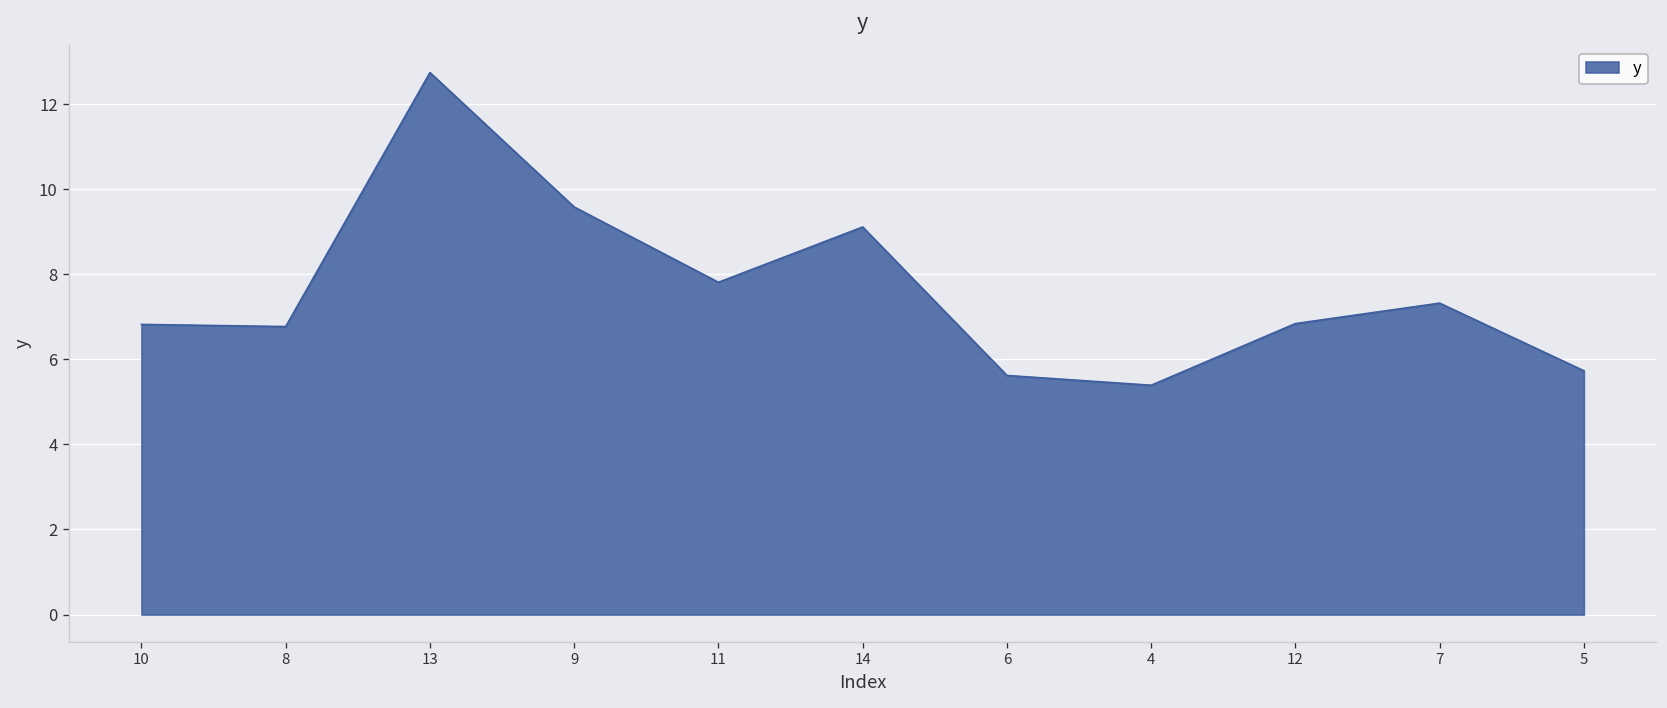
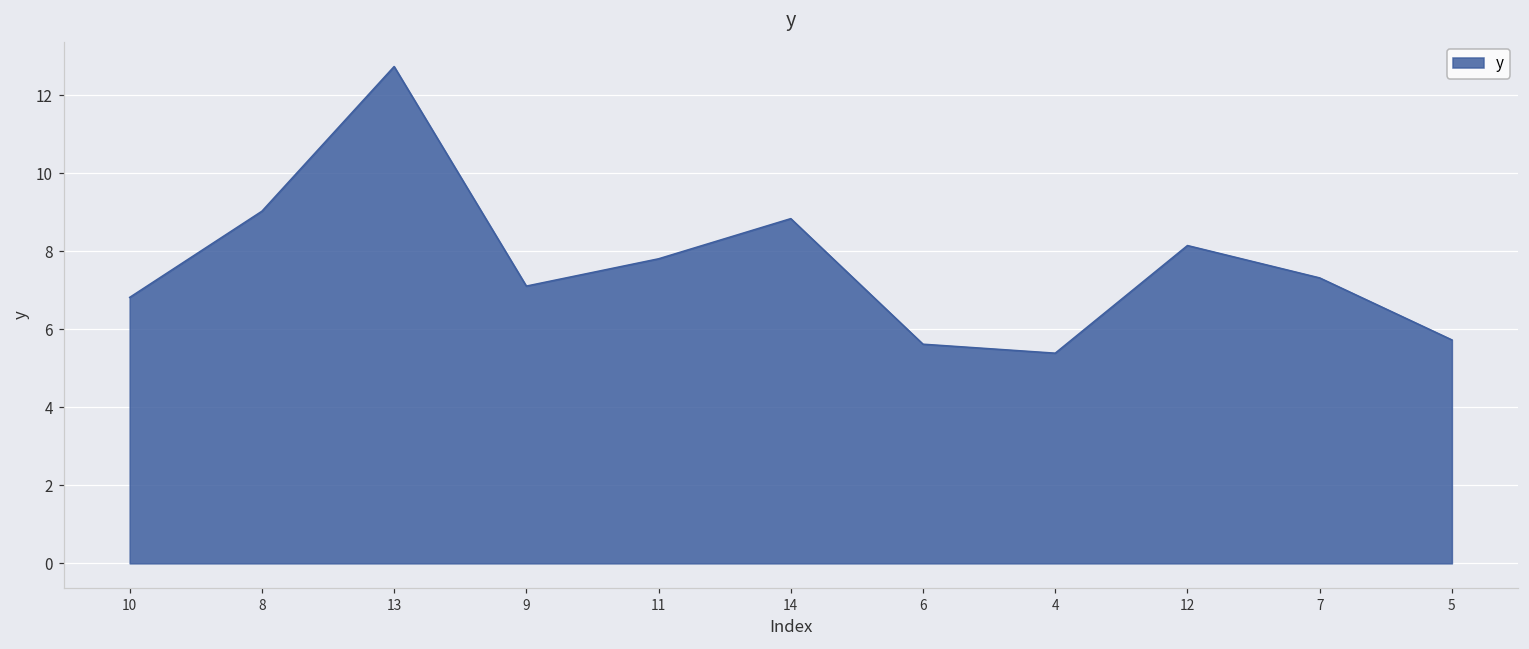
  {
    "10": 6.8,
-   "8": 6.8,
+   "8": 9.0,
    "13": 12.7,
-   "9": 9.6,
+   "9": 7.1,
    "11": 7.8,
-   "14": 9.1,
+   "14": 8.8,
    "6": 5.6,
    "4": 5.4,
-   "12": 6.8,
+   "12": 8.2,
    "7": 7.3,
    "5": 5.7
  }
